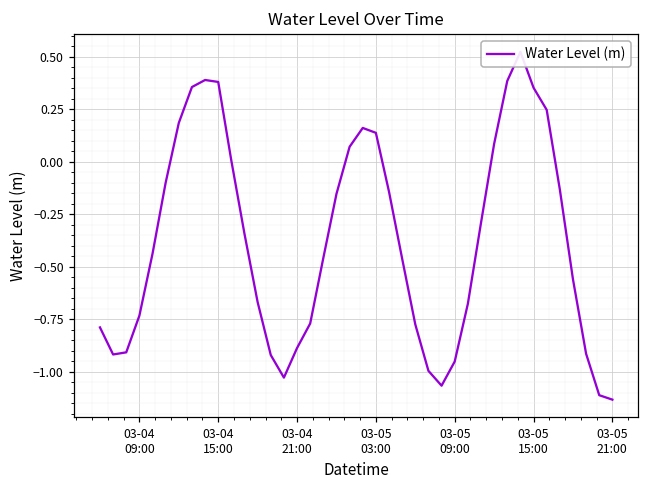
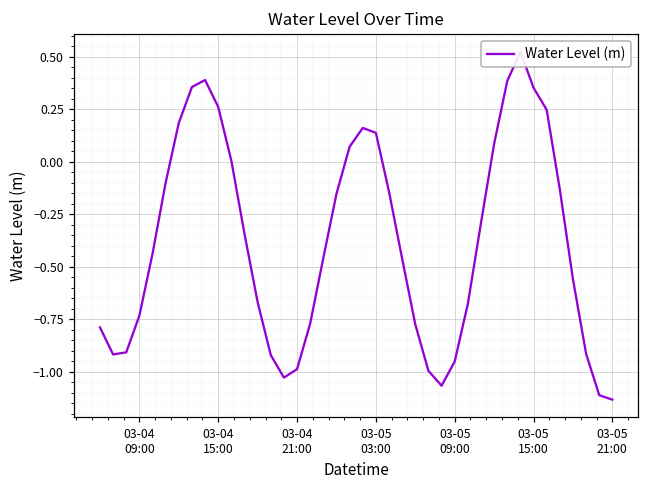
  {
    "03-04 09:00": -0.73,
-   "03-04 15:00": 0.38,
-   "03-04 21:00": -0.89,
+   "03-04 15:00": 0.26,
+   "03-04 21:00": -0.99,
    "03-05 03:00": 0.14,
    "03-05 09:00": -0.95,
    "03-05 15:00": 0.35,
    "03-05 21:00": -1.13
  }
